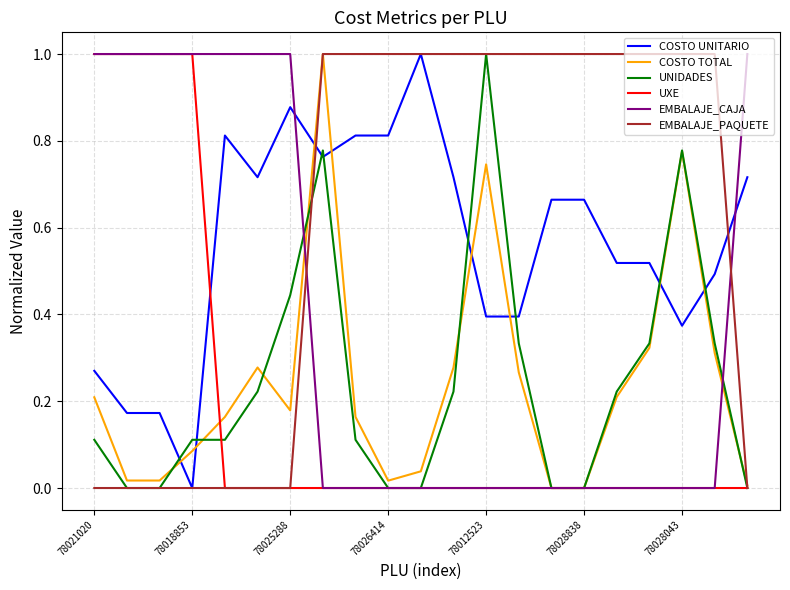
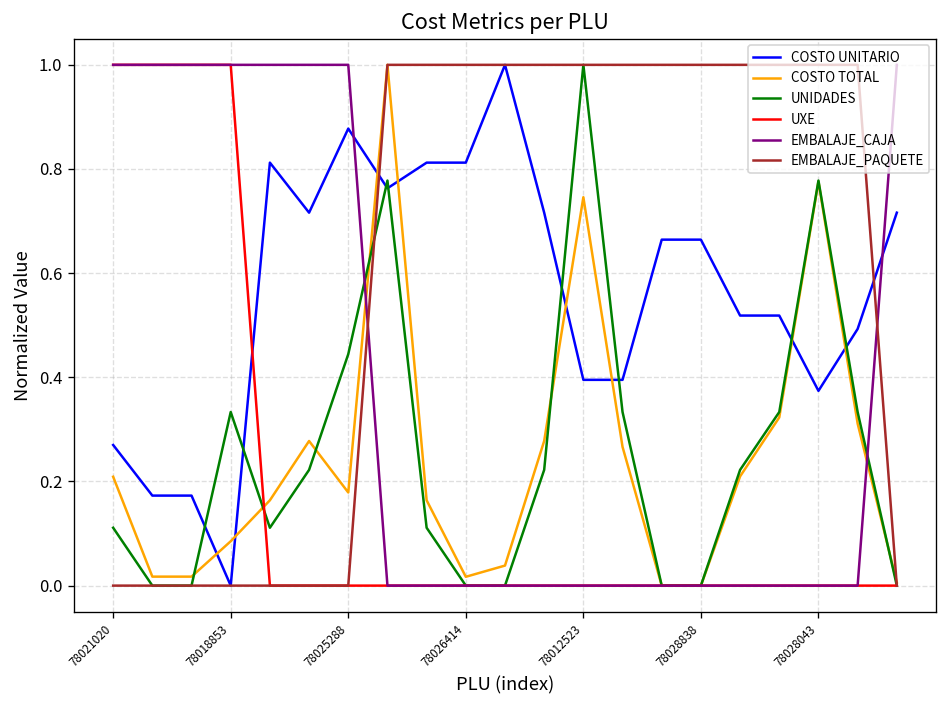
  {
    "COSTO UNITARIO": {
      "78021020": 0.27,
      "78025288": 0.88,
      "78026414": 0.81,
      "78012523": 0.40,
      "78028838": 0.66,
      "78028043": 0.37
    },
    "COSTO TOTAL": {
      "78021020": 0.21,
      "78018853": 0.09,
      "78025288": 0.18,
      "78026414": 0.02,
      "78012523": 0.75
    },
    "UNIDADES": {
      "78021020": 0.11,
-     "78018853": 0.11,
+     "78018853": 0.33,
      "78025288": 0.44
    },
    "EMBALAJE_CAJA": {
      "78025288": 1.00
    },
    "EMBALAJE_PAQUETE": {
      "78021020": 0.00,
      "78026414": 1.00,
      "78028838": 1.00
    }
  }
